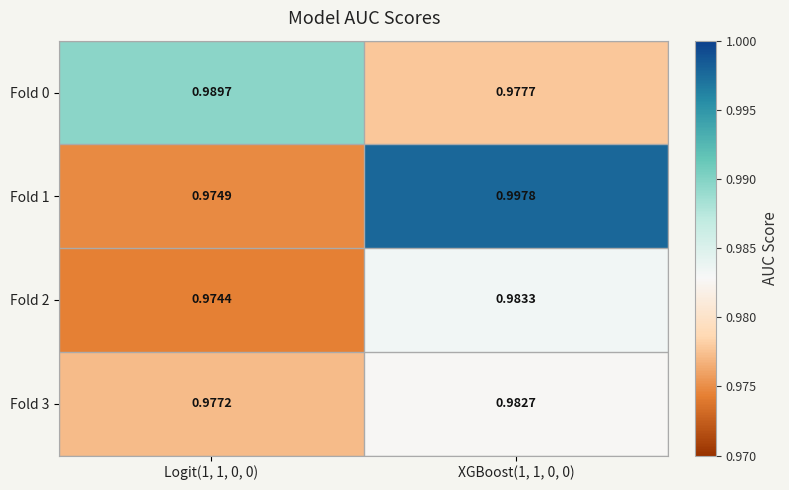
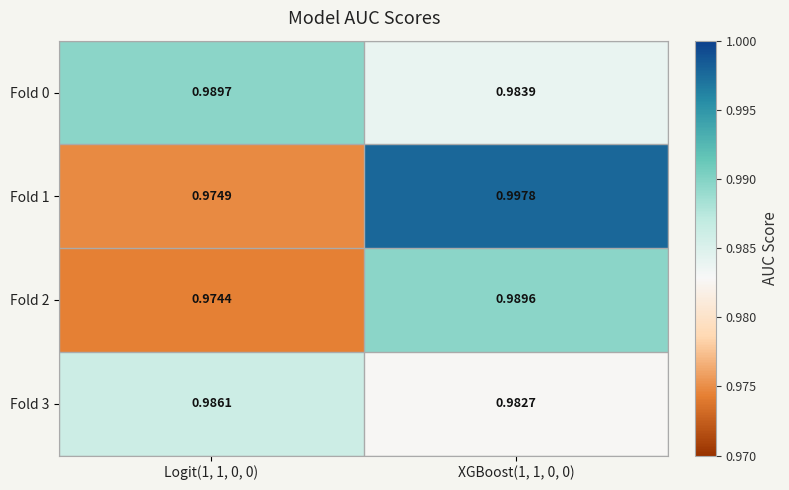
  {
    "Fold 0": {
      "Logit(1, 1, 0, 0)": 0.9897,
-     "XGBoost(1, 1, 0, 0)": 0.9777
+     "XGBoost(1, 1, 0, 0)": 0.9839
    },
    "Fold 1": {
      "Logit(1, 1, 0, 0)": 0.9749,
      "XGBoost(1, 1, 0, 0)": 0.9978
    },
    "Fold 2": {
      "Logit(1, 1, 0, 0)": 0.9744,
-     "XGBoost(1, 1, 0, 0)": 0.9833
+     "XGBoost(1, 1, 0, 0)": 0.9896
    },
    "Fold 3": {
-     "Logit(1, 1, 0, 0)": 0.9772,
+     "Logit(1, 1, 0, 0)": 0.9861,
      "XGBoost(1, 1, 0, 0)": 0.9827
    }
  }
